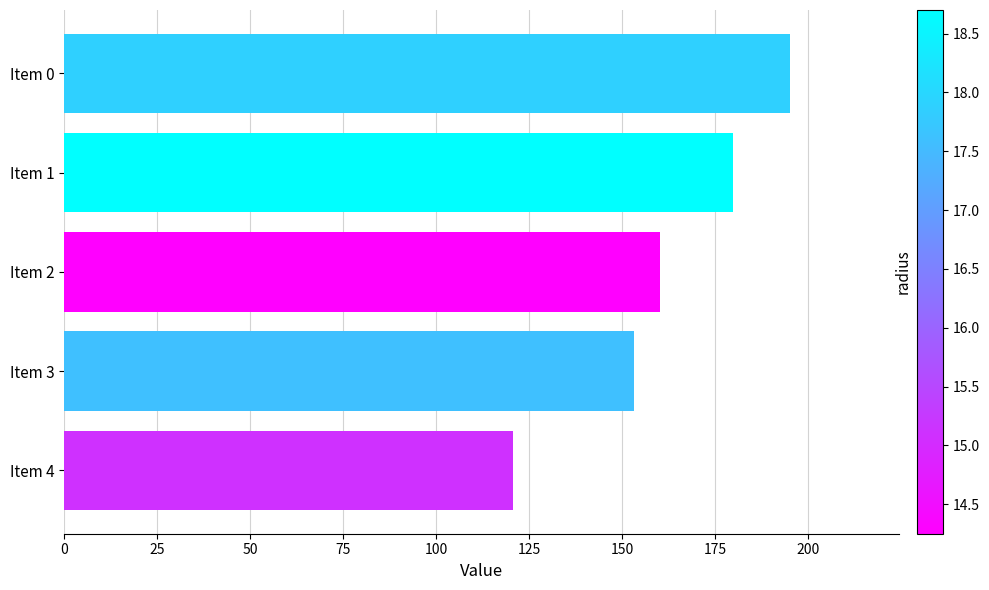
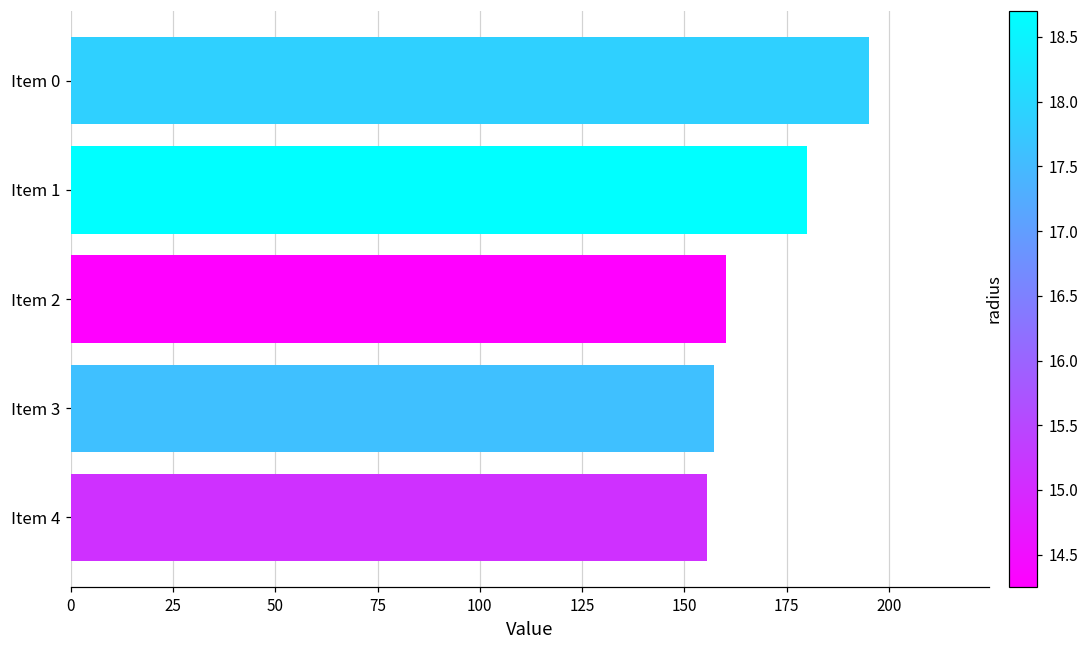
  {
    "Item 0": 195,
    "Item 1": 180,
    "Item 2": 160,
-   "Item 3": 153,
-   "Item 4": 121
+   "Item 3": 157,
+   "Item 4": 155
  }
